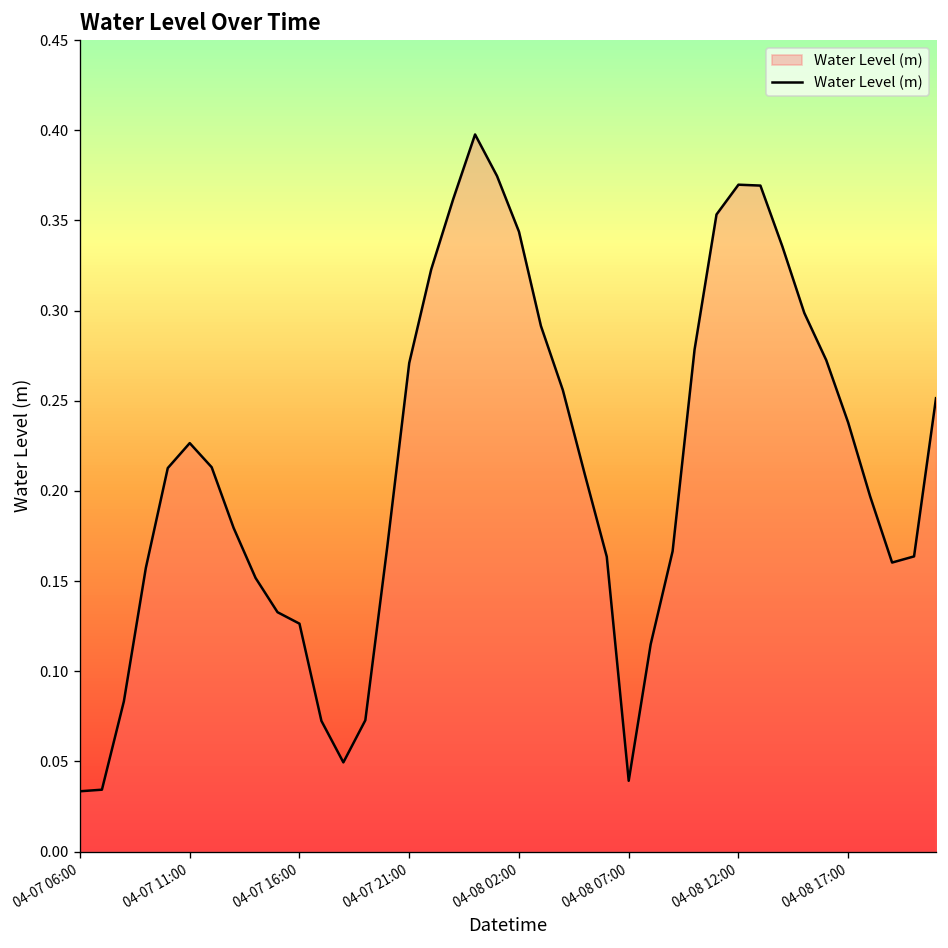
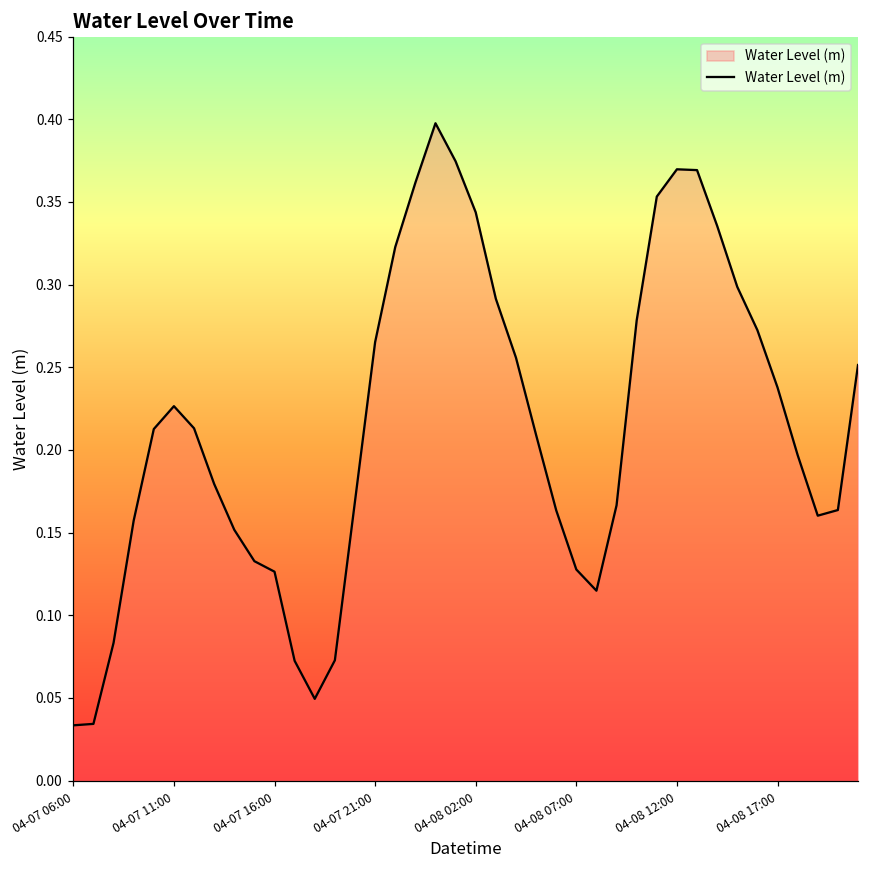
  {
    "04-07 06:00": 0.033,
    "04-07 11:00": 0.227,
    "04-07 16:00": 0.126,
-   "04-07 21:00": 0.271,
+   "04-07 21:00": 0.265,
    "04-08 02:00": 0.344,
-   "04-08 07:00": 0.039,
+   "04-08 07:00": 0.128,
    "04-08 12:00": 0.370,
    "04-08 17:00": 0.238
  }
